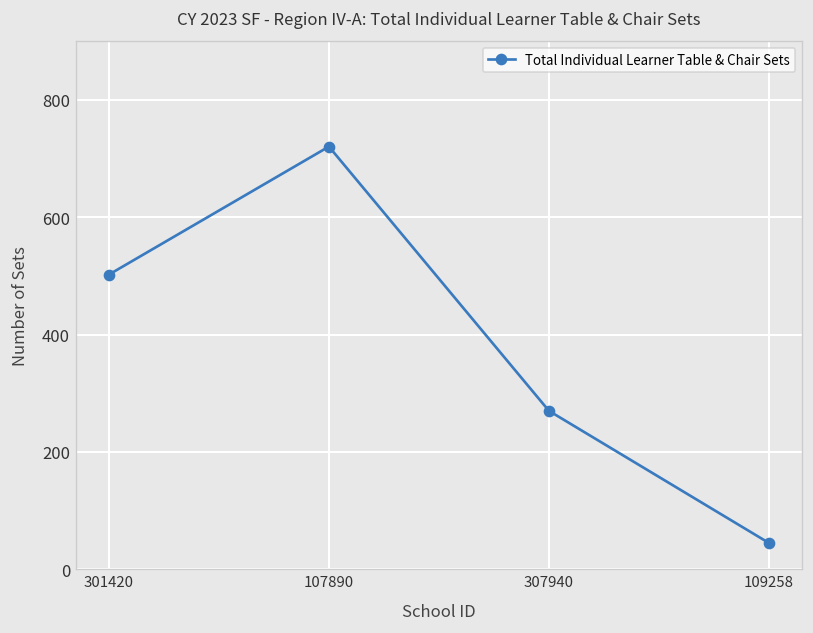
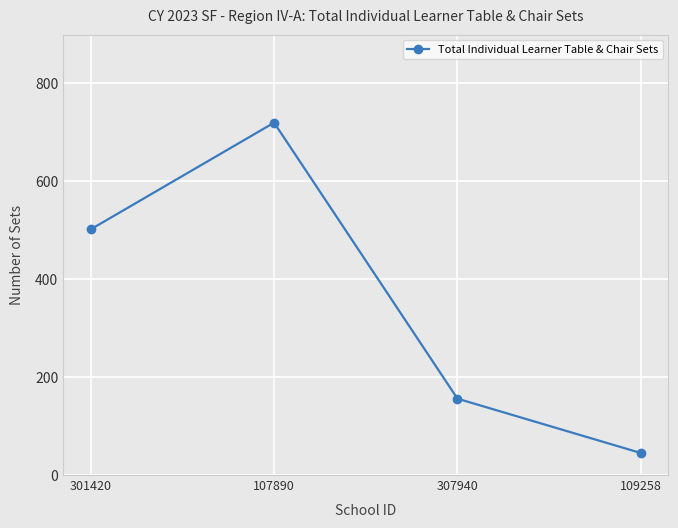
  {
    "301420": 500,
    "107890": 720,
-   "307940": 270,
+   "307940": 160,
    "109258": 50
  }
